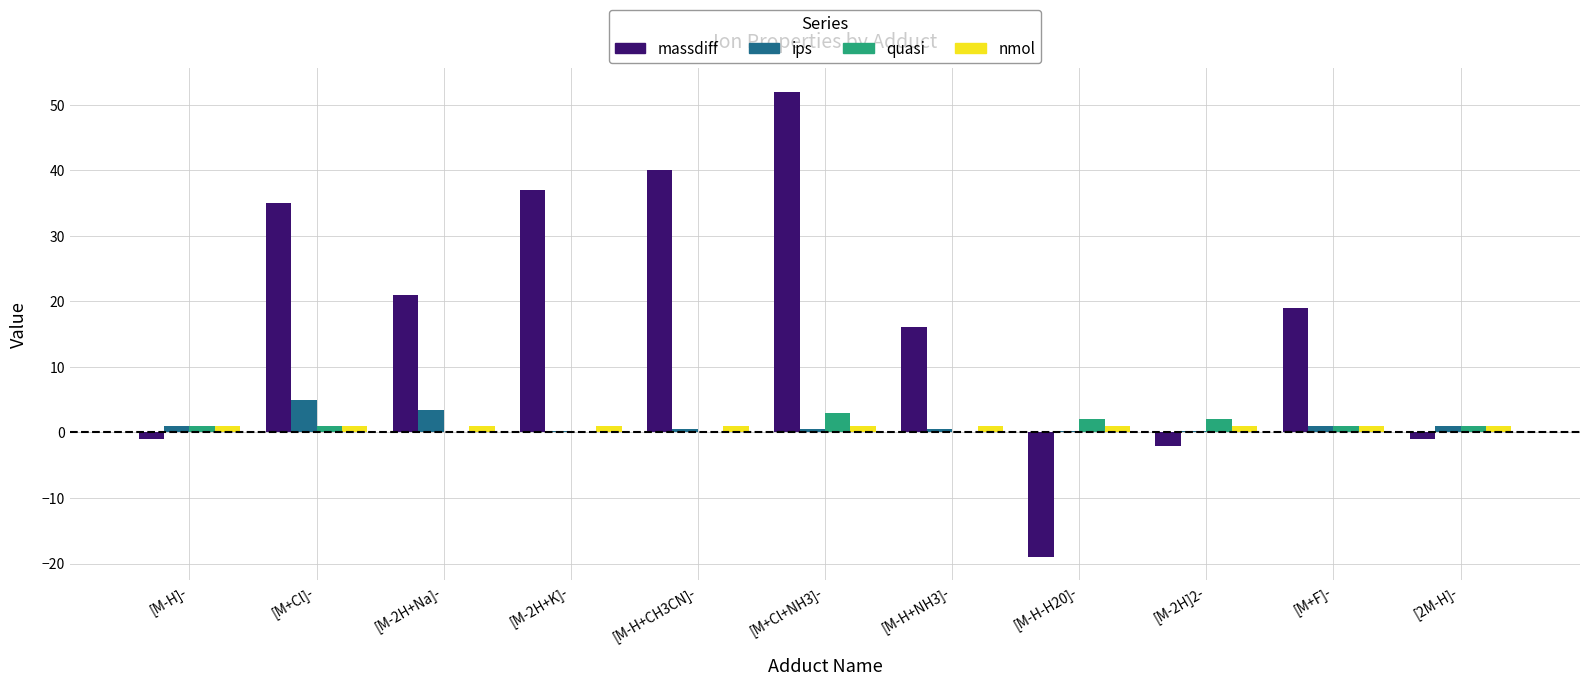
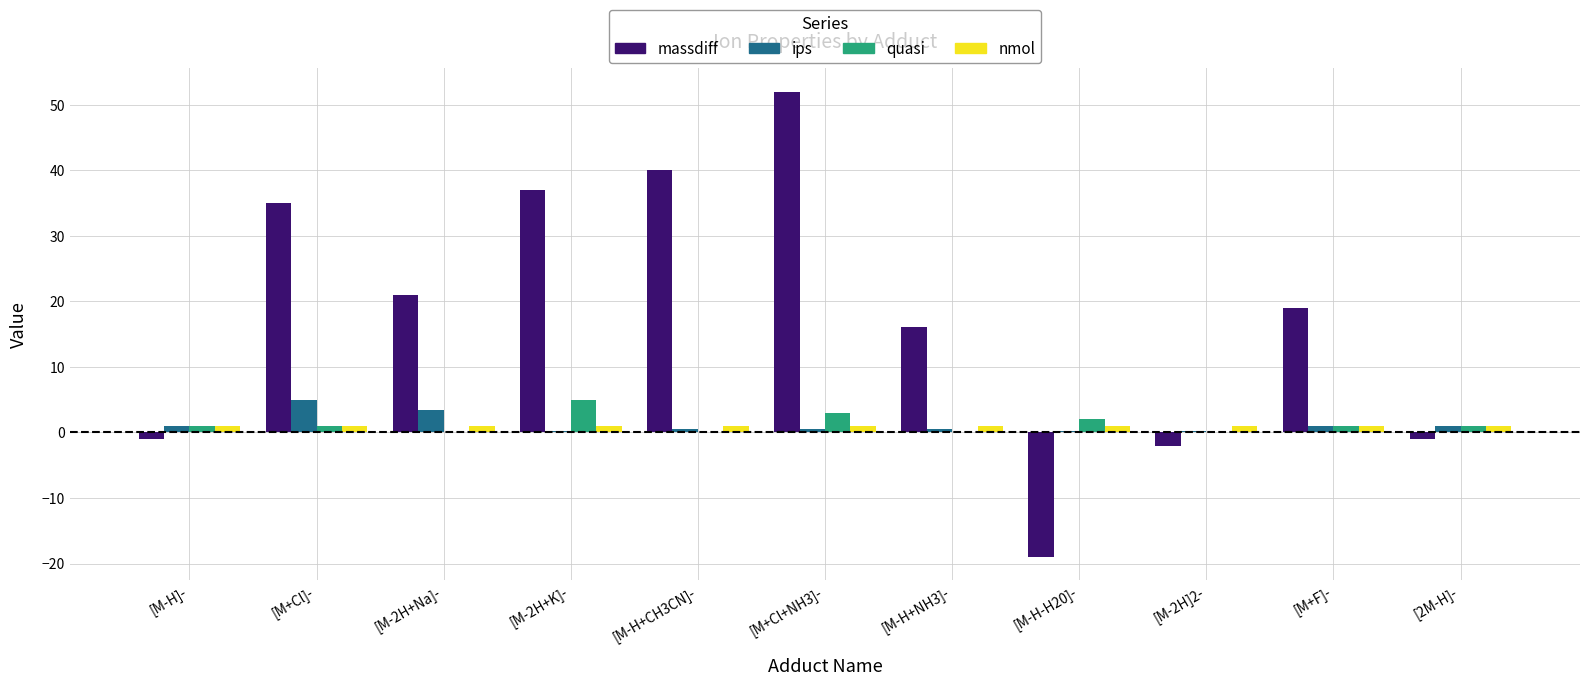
  {
    "massdiff": {
      "[M-H]-": -1,
      "[M+Cl]-": 35,
      "[M-2H+Na]-": 21,
      "[M-2H+K]-": 37,
      "[M-H+CH3CN]-": 40,
      "[M+Cl+NH3]-": 52,
      "[M-H+NH3]-": 16,
      "[M-H-H20]-": -19,
      "[M-2H]2-": -2,
      "[M+F]-": 19,
      "[2M-H]-": -1
    },
    "ips": {
      "[M-H]-": 1,
      "[M+Cl]-": 5,
      "[M-2H+Na]-": 3,
      "[M-H+CH3CN]-": 1,
      "[M+Cl+NH3]-": 1,
      "[M-H+NH3]-": 1,
      "[M+F]-": 1,
      "[2M-H]-": 1
    },
    "quasi": {
      "[M-H]-": 1,
      "[M+Cl]-": 1,
      "[M-2H+Na]-": 0,
-     "[M-2H+K]-": 0,
+     "[M-2H+K]-": 5,
      "[M-H+CH3CN]-": 0,
      "[M+Cl+NH3]-": 3,
      "[M-H+NH3]-": 0,
      "[M-H-H20]-": 2,
-     "[M-2H]2-": 2,
+     "[M-2H]2-": 0,
      "[M+F]-": 1,
      "[2M-H]-": 1
    },
    "nmol": {
      "[M-H]-": 1,
      "[M+Cl]-": 1,
      "[M-2H+Na]-": 1,
      "[M-2H+K]-": 1,
      "[M-H+CH3CN]-": 1,
      "[M+Cl+NH3]-": 1,
      "[M-H+NH3]-": 1,
      "[M-H-H20]-": 1,
      "[M-2H]2-": 1,
      "[M+F]-": 1,
      "[2M-H]-": 1
    }
  }
